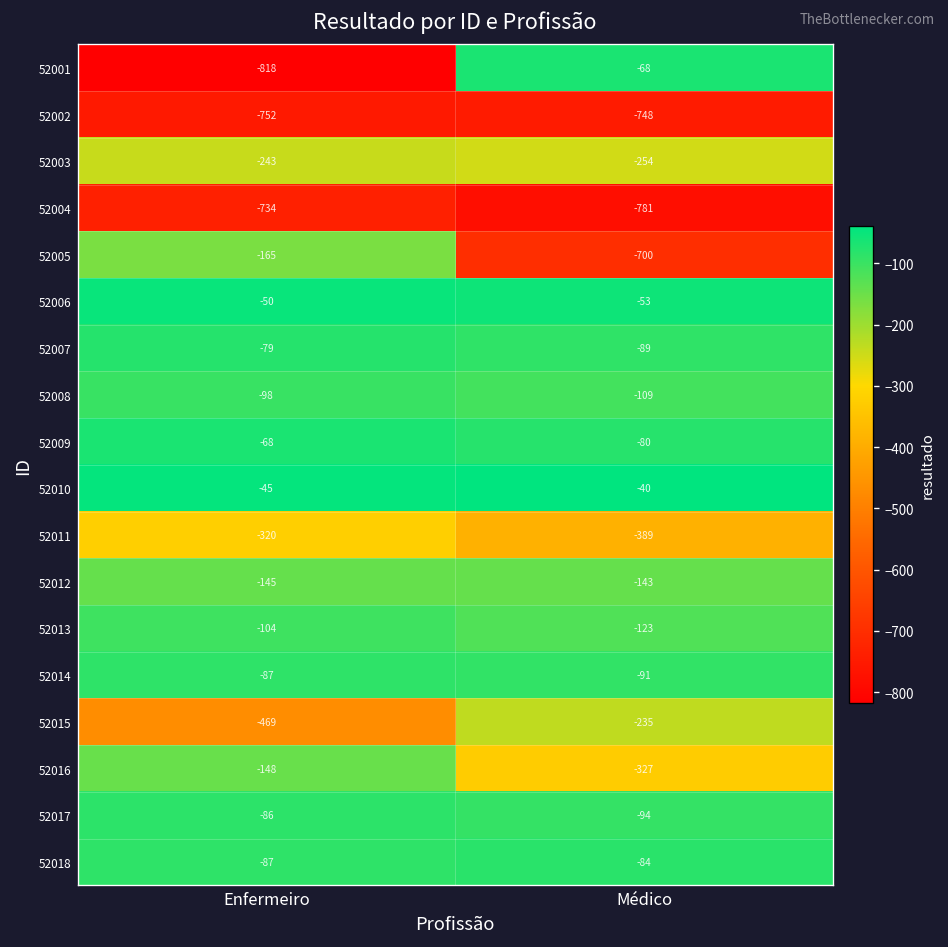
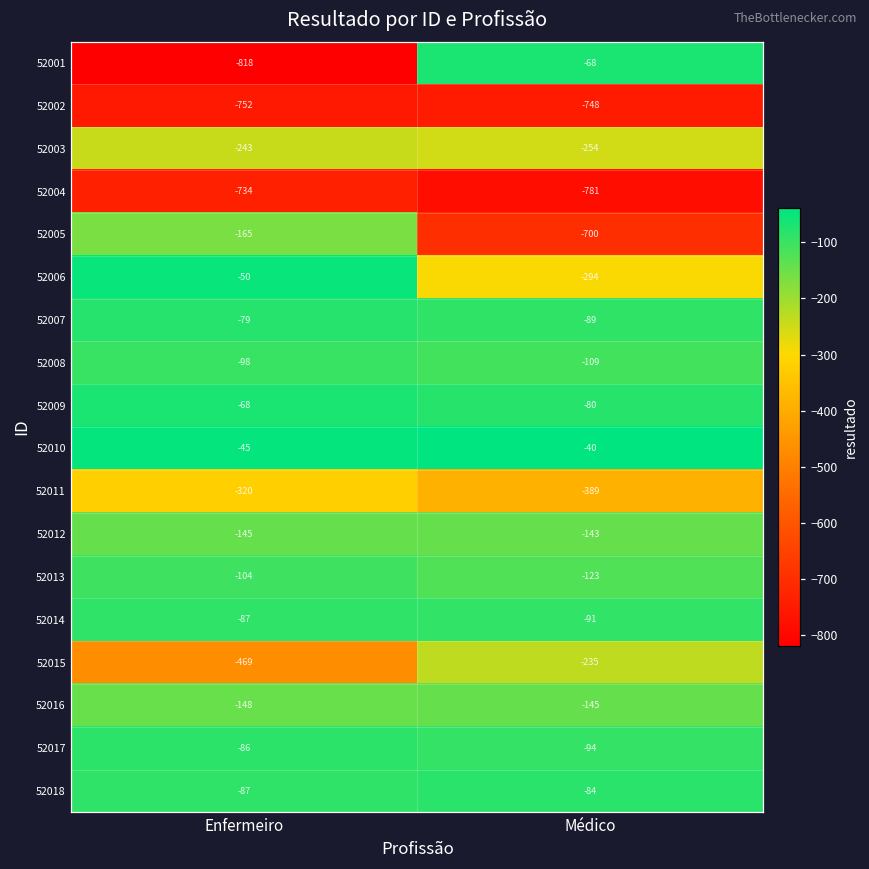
  {
    "52001": {
      "Enfermeiro": -818,
      "Médico": -68
    },
    "52002": {
      "Enfermeiro": -752,
      "Médico": -748
    },
    "52003": {
      "Enfermeiro": -243,
      "Médico": -254
    },
    "52004": {
      "Enfermeiro": -734,
      "Médico": -781
    },
    "52005": {
      "Enfermeiro": -165,
      "Médico": -700
    },
    "52006": {
      "Enfermeiro": -50,
-     "Médico": -53
+     "Médico": -294
    },
    "52007": {
      "Enfermeiro": -79,
      "Médico": -89
    },
    "52008": {
      "Enfermeiro": -98,
      "Médico": -109
    },
    "52009": {
      "Enfermeiro": -68,
      "Médico": -80
    },
    "52010": {
      "Enfermeiro": -45,
      "Médico": -40
    },
    "52011": {
      "Enfermeiro": -320,
      "Médico": -389
    },
    "52012": {
      "Enfermeiro": -145,
      "Médico": -143
    },
    "52013": {
      "Enfermeiro": -104,
      "Médico": -123
    },
    "52014": {
      "Enfermeiro": -87,
      "Médico": -91
    },
    "52015": {
      "Enfermeiro": -469,
      "Médico": -235
    },
    "52016": {
      "Enfermeiro": -148,
-     "Médico": -327
+     "Médico": -145
    },
    "52017": {
      "Enfermeiro": -86,
      "Médico": -94
    },
    "52018": {
      "Enfermeiro": -87,
      "Médico": -84
    }
  }
